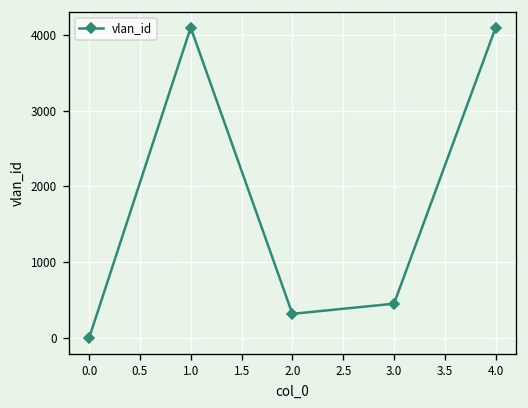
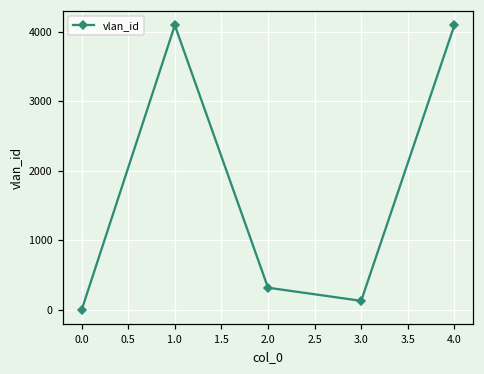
  {
    "0.0": 0,
    "1.0": 4100,
    "2.0": 300,
-   "3.0": 500,
+   "3.0": 100,
    "4.0": 4100
  }
